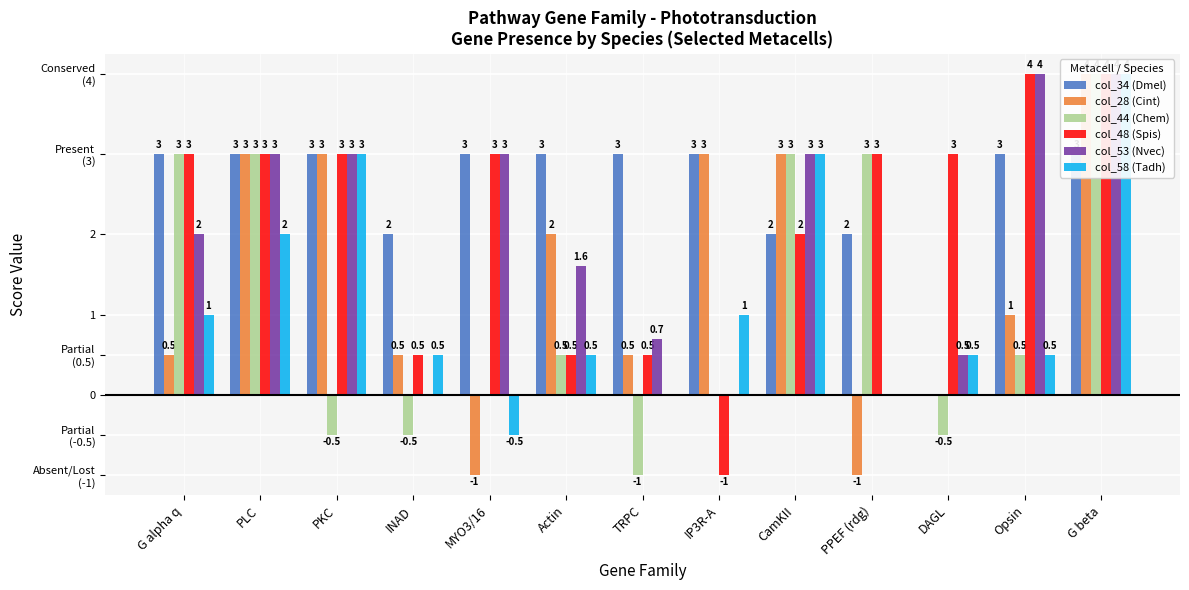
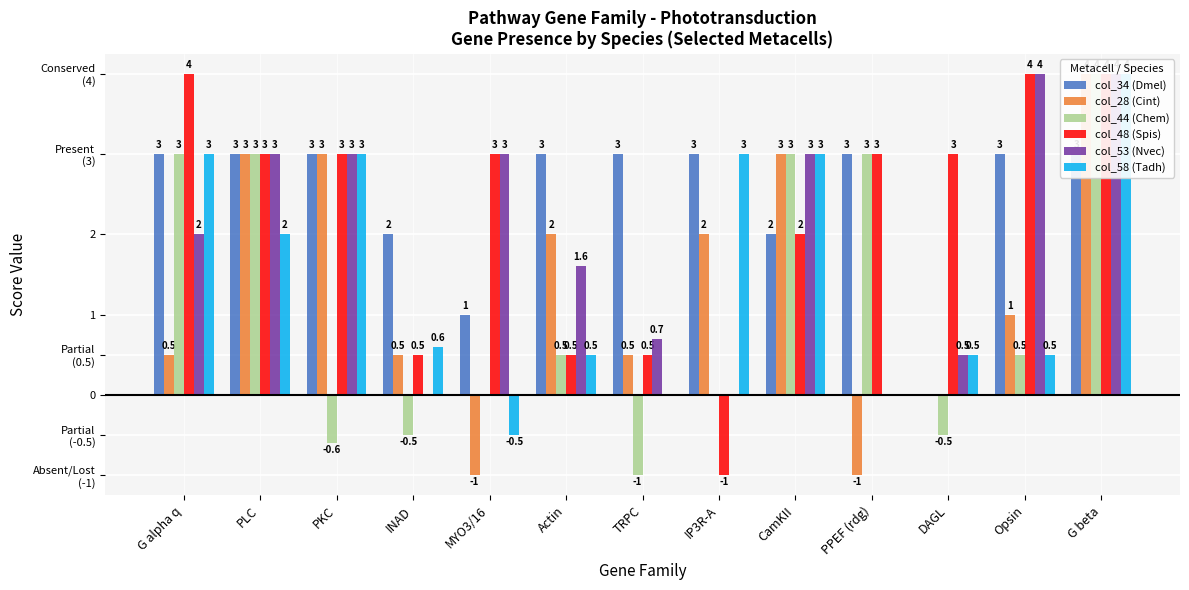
  {
    "col_34 (Dmel)": {
      "G alpha q": 3,
      "PLC": 3,
      "PKC": 3,
      "INAD": 2,
-     "MYO3/16": 3,
+     "MYO3/16": 1,
      "Actin": 3,
      "TRPC": 3,
      "IP3R-A": 3,
      "CamKII": 2,
-     "PPEF (rdg)": 2,
+     "PPEF (rdg)": 3,
      "Opsin": 3
    },
    "col_28 (Cint)": {
      "G alpha q": 0.5,
      "PLC": 3,
      "PKC": 3,
      "INAD": 0.5,
      "MYO3/16": -1,
      "Actin": 2,
      "TRPC": 0.5,
-     "IP3R-A": 3,
+     "IP3R-A": 2,
      "CamKII": 3,
      "PPEF (rdg)": -1,
      "Opsin": 1
    },
    "col_44 (Chem)": {
      "G alpha q": 3,
      "PLC": 3,
-     "PKC": -0.5,
+     "PKC": -0.6,
      "INAD": -0.5,
      "TRPC": -1,
      "CamKII": 3,
      "PPEF (rdg)": 3,
      "DAGL": -0.5,
      "Opsin": 0.5
    },
    "col_48 (Spis)": {
-     "G alpha q": 3,
+     "G alpha q": 4,
      "PLC": 3,
      "PKC": 3,
      "INAD": 0.5,
      "MYO3/16": 3,
      "TRPC": 0.5,
      "IP3R-A": -1,
      "CamKII": 2,
      "PPEF (rdg)": 3,
      "DAGL": 3,
      "Opsin": 4
    },
    "col_53 (Nvec)": {
      "G alpha q": 2,
      "PLC": 3,
      "PKC": 3,
      "MYO3/16": 3,
      "Actin": 1.6,
      "TRPC": 0.7,
      "CamKII": 3,
      "Opsin": 4
    },
    "col_58 (Tadh)": {
-     "G alpha q": 1,
+     "G alpha q": 3,
      "PLC": 2,
      "PKC": 3,
-     "INAD": 0.5,
+     "INAD": 0.6,
      "MYO3/16": -0.5,
      "Actin": 0.5,
-     "IP3R-A": 1,
+     "IP3R-A": 3,
      "CamKII": 3,
      "Opsin": 0.5
    }
  }
